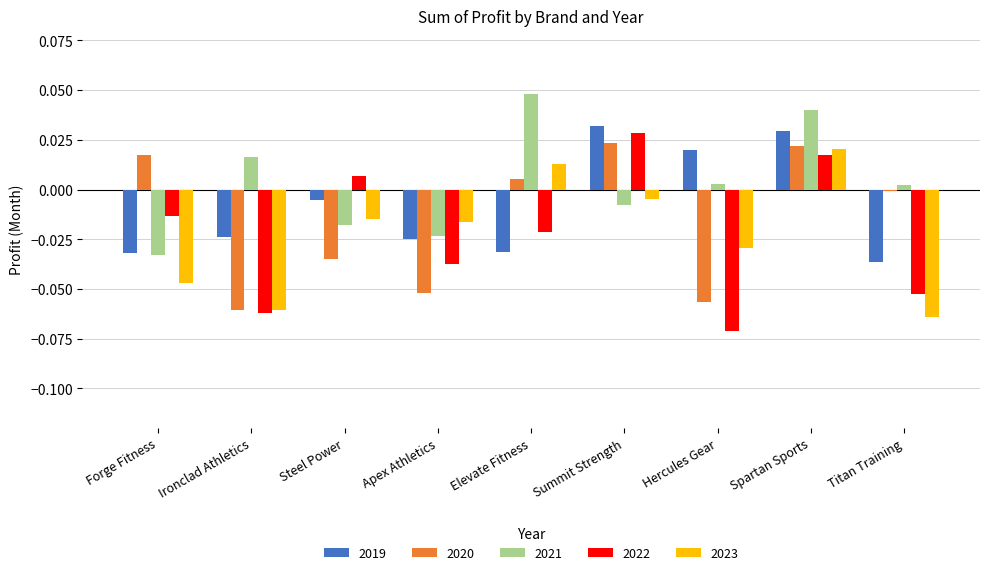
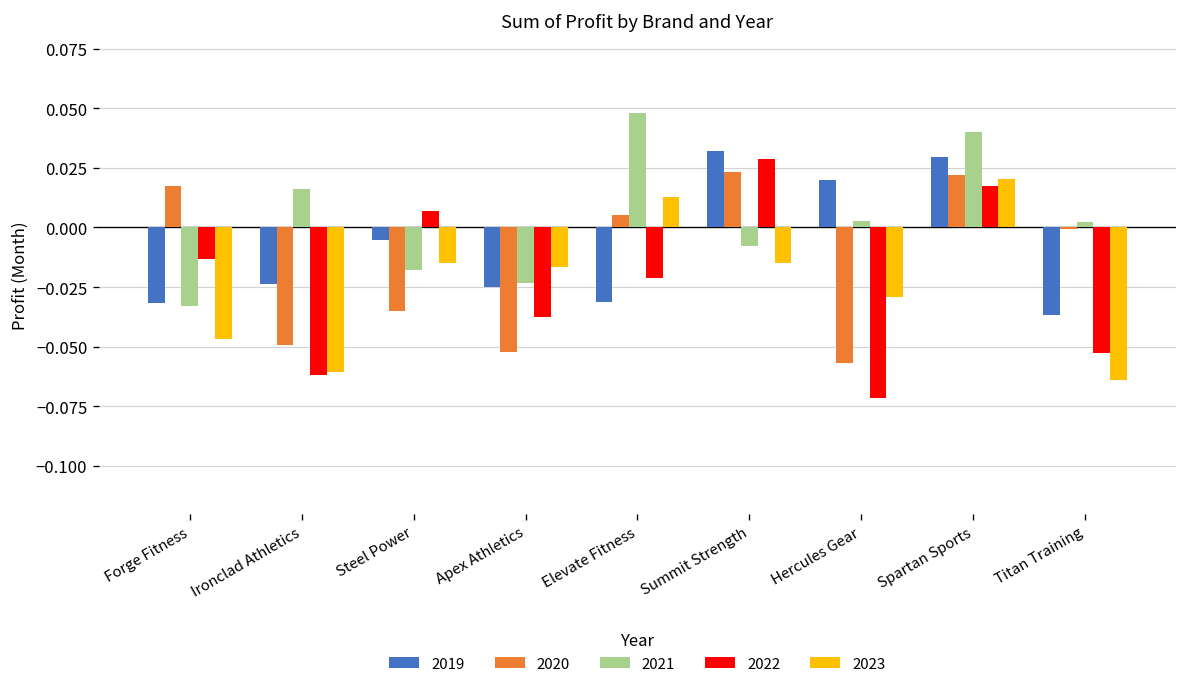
  {
    "2019": {
      "Forge Fitness": -0.032,
      "Ironclad Athletics": -0.024,
      "Steel Power": -0.005,
      "Apex Athletics": -0.025,
      "Elevate Fitness": -0.031,
      "Summit Strength": 0.032,
      "Hercules Gear": 0.020,
      "Spartan Sports": 0.029,
      "Titan Training": -0.037
    },
    "2020": {
      "Forge Fitness": 0.017,
-     "Ironclad Athletics": -0.061,
+     "Ironclad Athletics": -0.049,
      "Steel Power": -0.035,
      "Apex Athletics": -0.052,
      "Elevate Fitness": 0.005,
      "Summit Strength": 0.023,
      "Hercules Gear": -0.057,
      "Spartan Sports": 0.022
    },
    "2021": {
      "Forge Fitness": -0.033,
      "Ironclad Athletics": 0.016,
      "Steel Power": -0.018,
      "Apex Athletics": -0.023,
      "Elevate Fitness": 0.048,
      "Summit Strength": -0.008,
      "Hercules Gear": 0.003,
      "Spartan Sports": 0.040,
      "Titan Training": 0.002
    },
    "2022": {
      "Forge Fitness": -0.013,
      "Ironclad Athletics": -0.062,
      "Steel Power": 0.007,
      "Apex Athletics": -0.038,
      "Elevate Fitness": -0.021,
      "Summit Strength": 0.029,
      "Hercules Gear": -0.071,
      "Spartan Sports": 0.017,
      "Titan Training": -0.053
    },
    "2023": {
      "Forge Fitness": -0.047,
      "Ironclad Athletics": -0.060,
      "Steel Power": -0.015,
      "Apex Athletics": -0.017,
      "Elevate Fitness": 0.013,
-     "Summit Strength": -0.005,
+     "Summit Strength": -0.015,
      "Hercules Gear": -0.029,
      "Spartan Sports": 0.020,
      "Titan Training": -0.064
    }
  }
